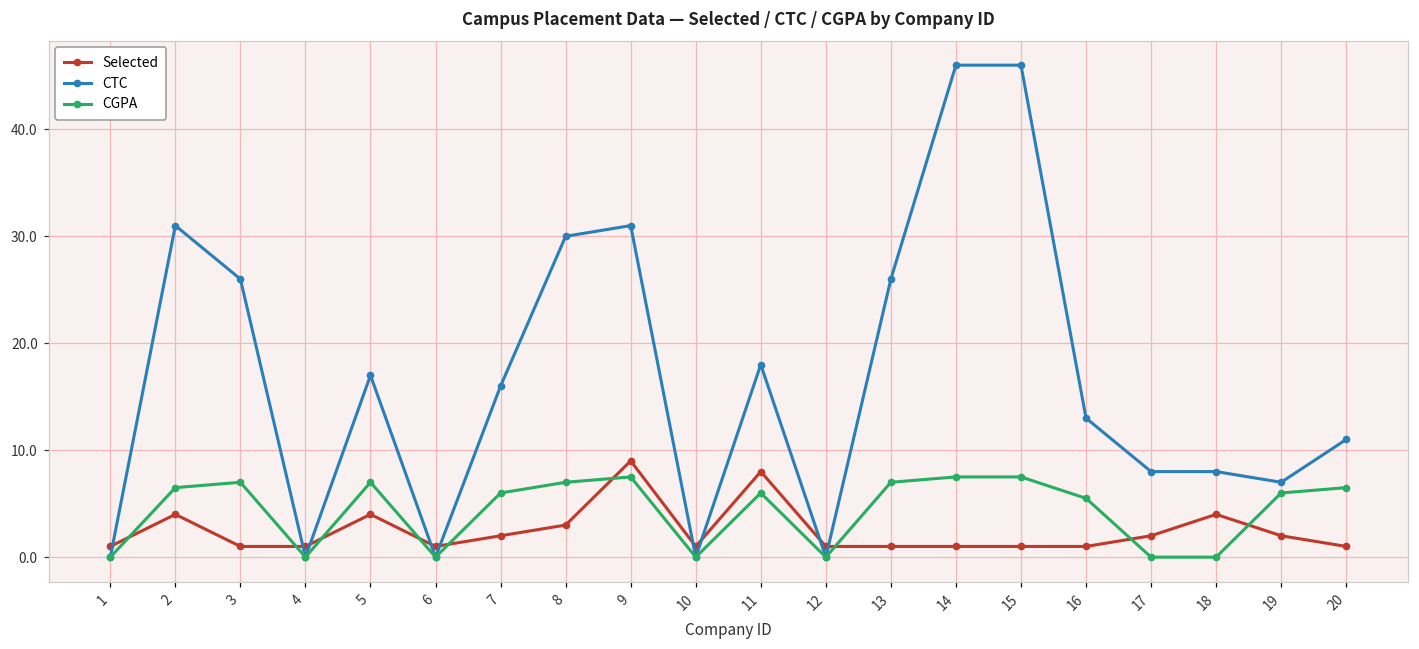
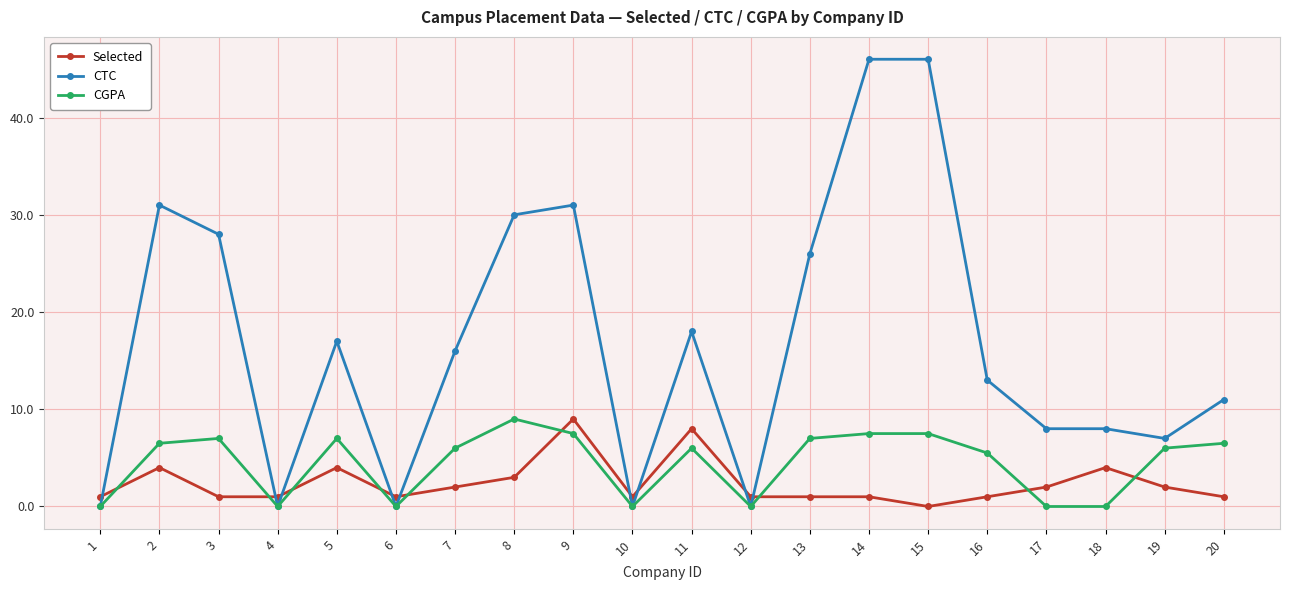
  {
    "Selected": {
      "1": 1,
      "2": 4,
      "3": 1,
      "4": 1,
      "5": 4,
      "6": 1,
      "7": 2,
      "8": 3,
      "9": 9,
      "10": 1,
      "11": 8,
      "12": 1,
      "13": 1,
      "14": 1,
-     "15": 1,
+     "15": 0,
      "16": 1,
      "17": 2,
      "18": 4,
      "19": 2,
      "20": 1
    },
    "CTC": {
      "2": 31,
-     "3": 26,
+     "3": 28,
      "5": 17,
      "7": 16,
      "8": 30,
      "9": 31,
      "11": 18,
      "13": 26,
      "14": 46,
      "15": 46,
      "16": 13,
      "17": 8,
      "18": 8,
      "19": 7,
      "20": 11
    },
    "CGPA": {
      "2": 7,
      "3": 7,
      "5": 7,
      "7": 6,
-     "8": 7,
+     "8": 9,
      "9": 8,
      "11": 6,
      "13": 7,
      "14": 8,
      "15": 8,
      "16": 6,
      "17": 0,
      "18": 0,
      "19": 6,
      "20": 7
    }
  }
